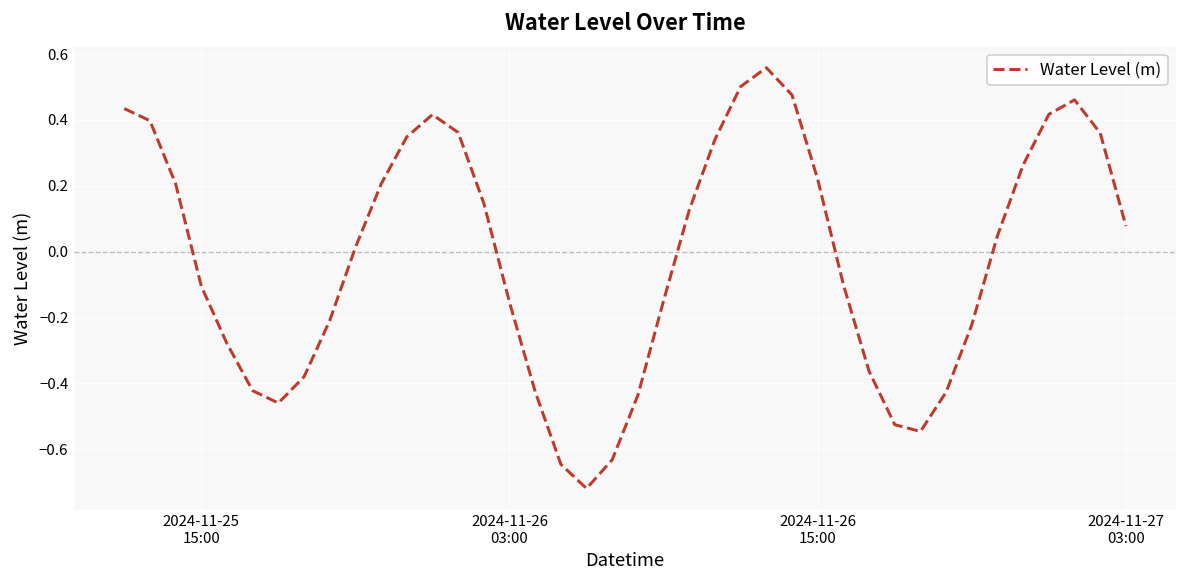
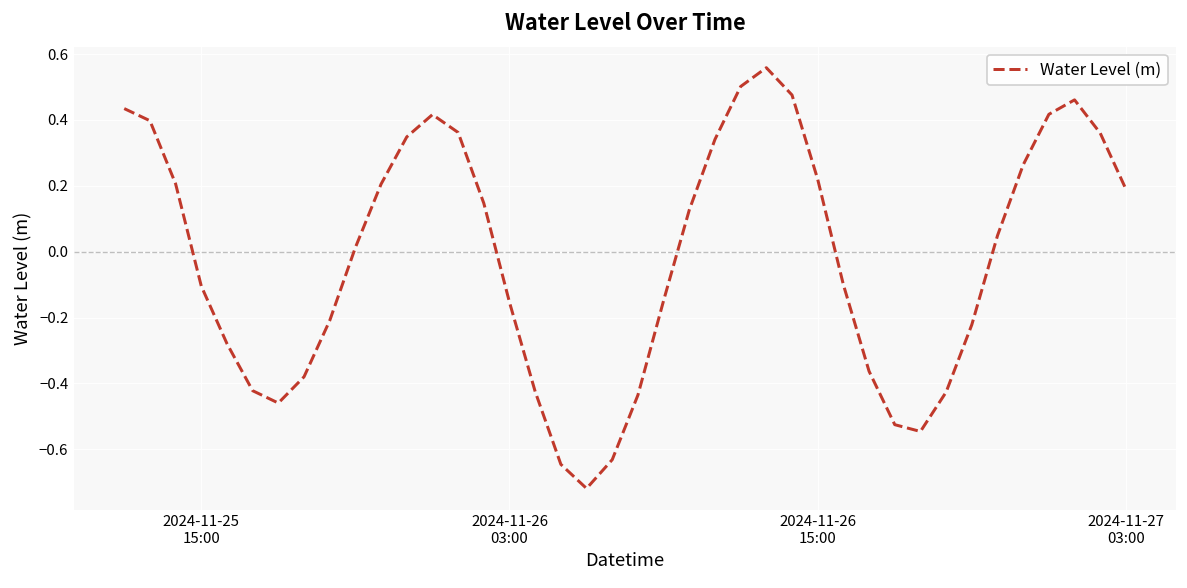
  {
    "2024-11-25 15:00": -0.10,
    "2024-11-26 03:00": -0.15,
    "2024-11-26 15:00": 0.22,
-   "2024-11-27 03:00": 0.08
+   "2024-11-27 03:00": 0.19
  }
